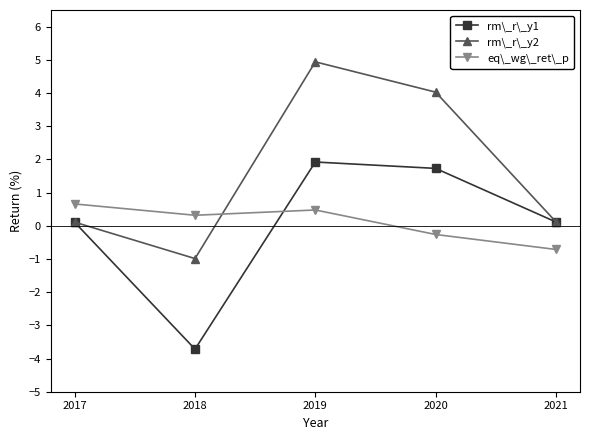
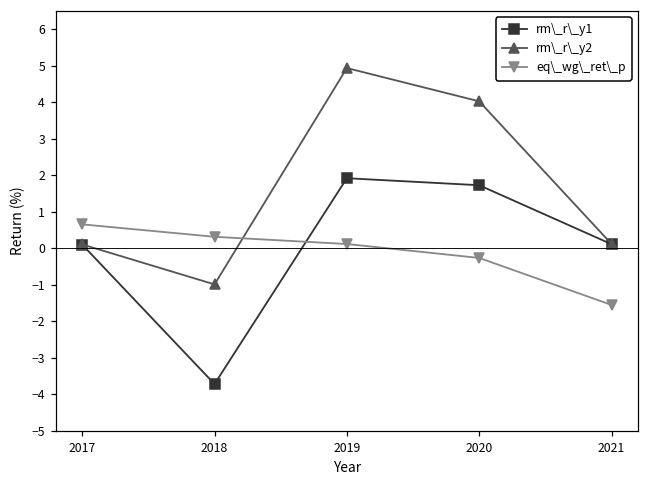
  {
    "eq\\_wg\\_ret\\_p": {
      "2017": 0.7,
      "2018": 0.3,
-     "2019": 0.5,
+     "2019": 0.1,
      "2020": -0.3,
-     "2021": -0.7
+     "2021": -1.6
    }
  }
